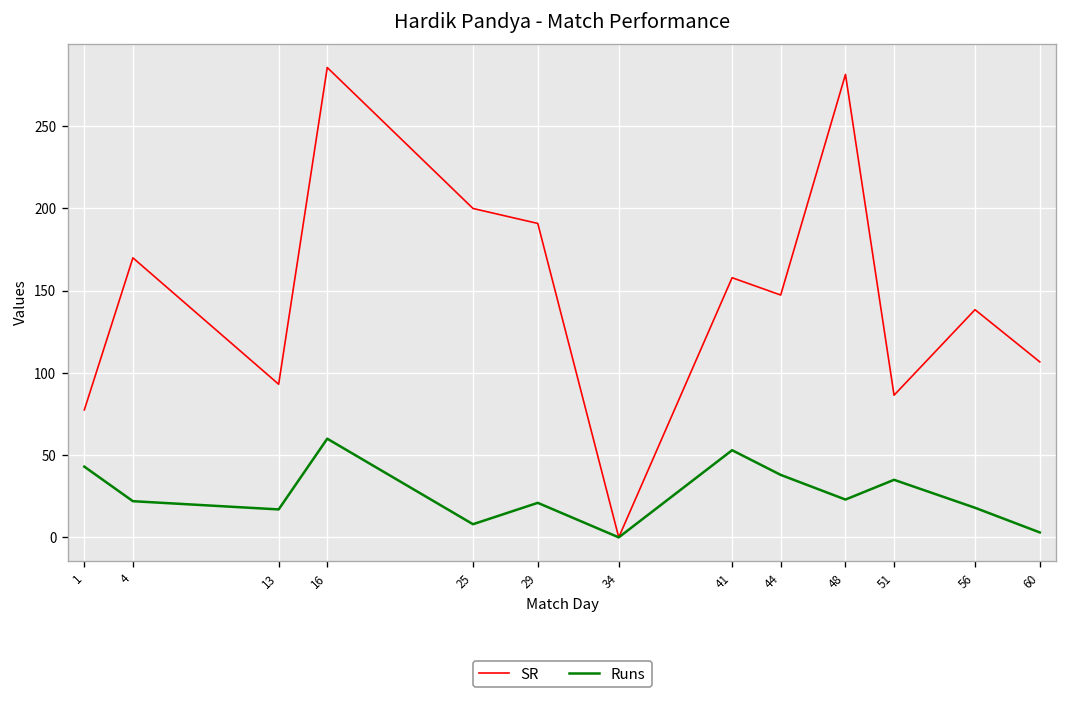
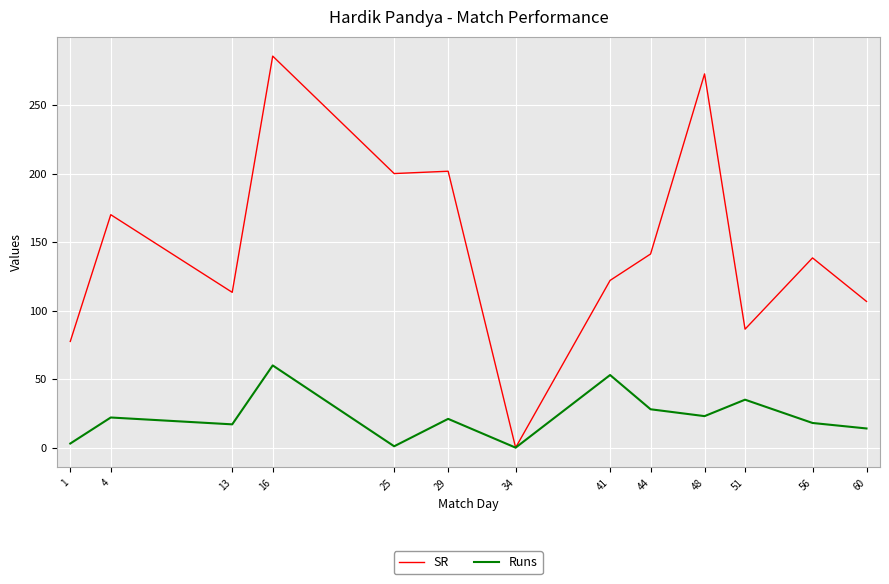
  {
    "SR": {
      "1": 78,
      "4": 170,
-     "13": 93,
+     "13": 113,
      "16": 286,
      "25": 200,
-     "29": 191,
-     "41": 158,
-     "44": 147,
-     "48": 282,
+     "29": 202,
+     "41": 122,
+     "44": 141,
+     "48": 273,
      "51": 86,
      "56": 138,
      "60": 107
    },
    "Runs": {
-     "1": 43,
+     "1": 3,
      "4": 22,
      "13": 17,
      "16": 60,
-     "25": 8,
+     "25": 1,
      "29": 21,
      "41": 53,
-     "44": 38,
+     "44": 28,
      "48": 23,
      "51": 35,
      "56": 18,
-     "60": 3
+     "60": 14
    }
  }
